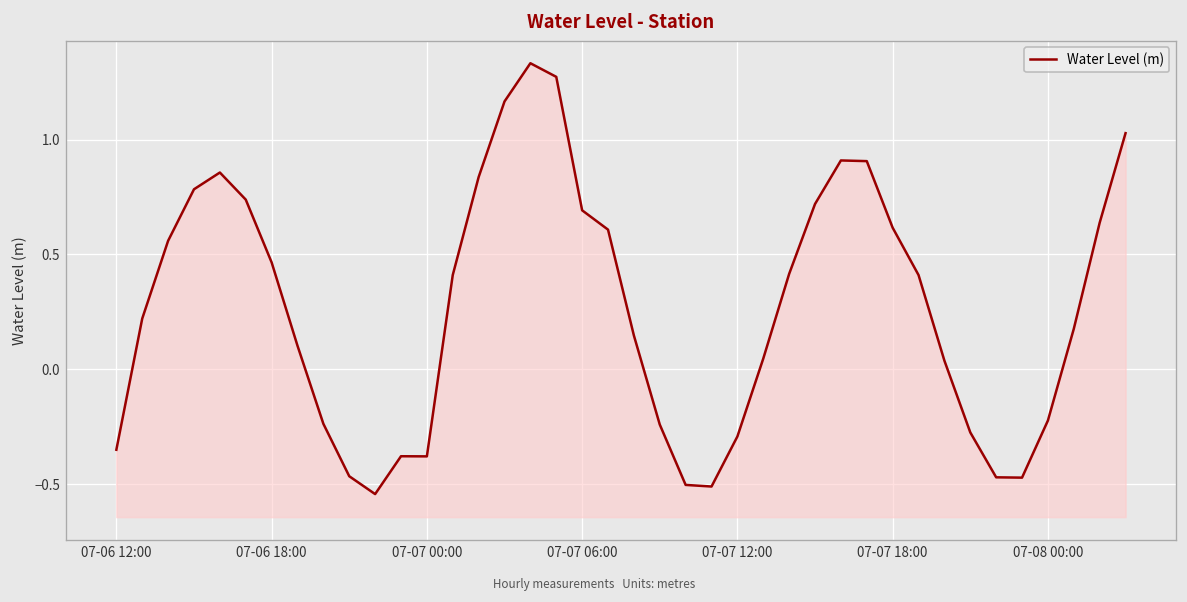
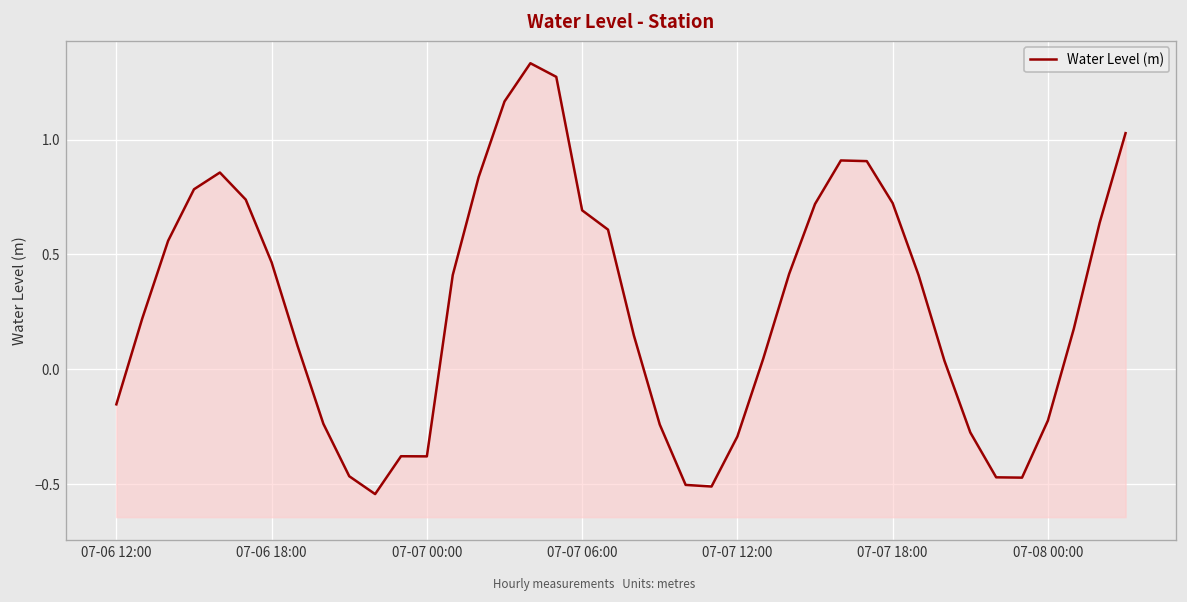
  {
-   "07-06 12:00": -0.35,
+   "07-06 12:00": -0.15,
    "07-06 18:00": 0.47,
    "07-07 00:00": -0.38,
    "07-07 06:00": 0.69,
    "07-07 12:00": -0.29,
-   "07-07 18:00": 0.62,
+   "07-07 18:00": 0.72,
    "07-08 00:00": -0.22
  }
